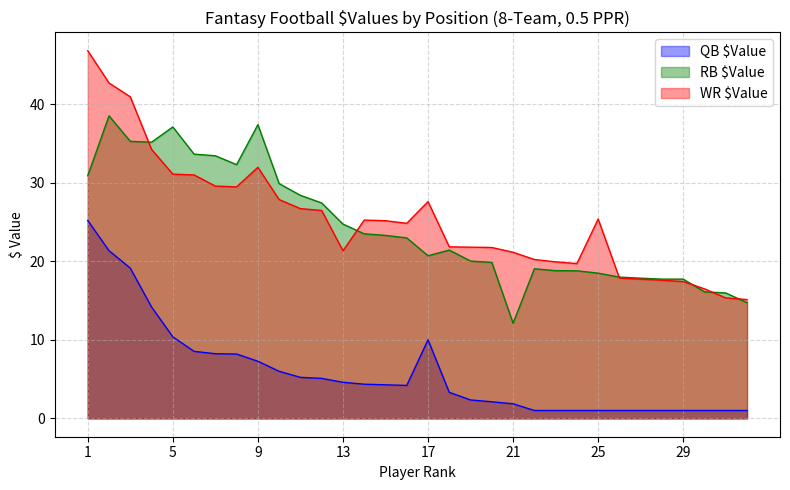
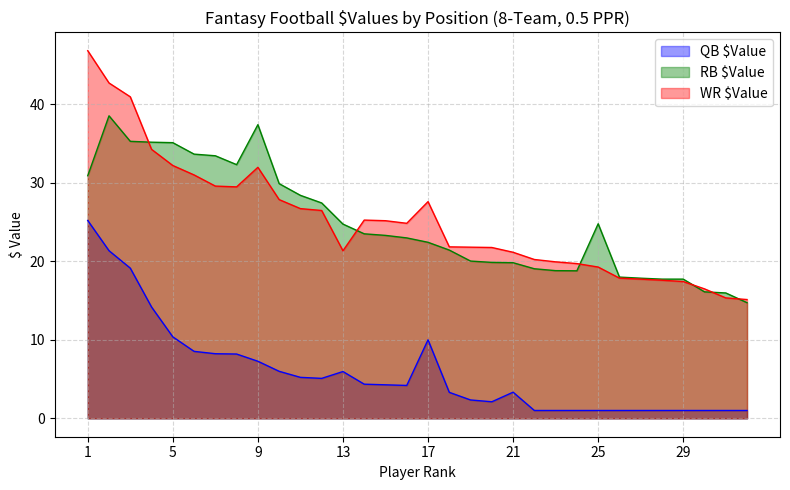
  {
    "QB $Value": {
      "1": 25,
      "5": 10,
      "9": 7,
-     "13": 5,
+     "13": 6,
      "17": 10,
-     "21": 2,
+     "21": 3,
      "25": 1,
      "29": 1
    },
    "RB $Value": {
      "1": 31,
-     "5": 37,
+     "5": 35,
      "9": 37,
      "13": 25,
-     "17": 21,
-     "21": 12,
-     "25": 18
+     "17": 22,
+     "21": 20,
+     "25": 25
    },
    "WR $Value": {
      "1": 47,
-     "5": 31,
+     "5": 32,
      "9": 32,
      "13": 21,
      "17": 28,
      "21": 21,
-     "25": 25
+     "25": 19
    }
  }
